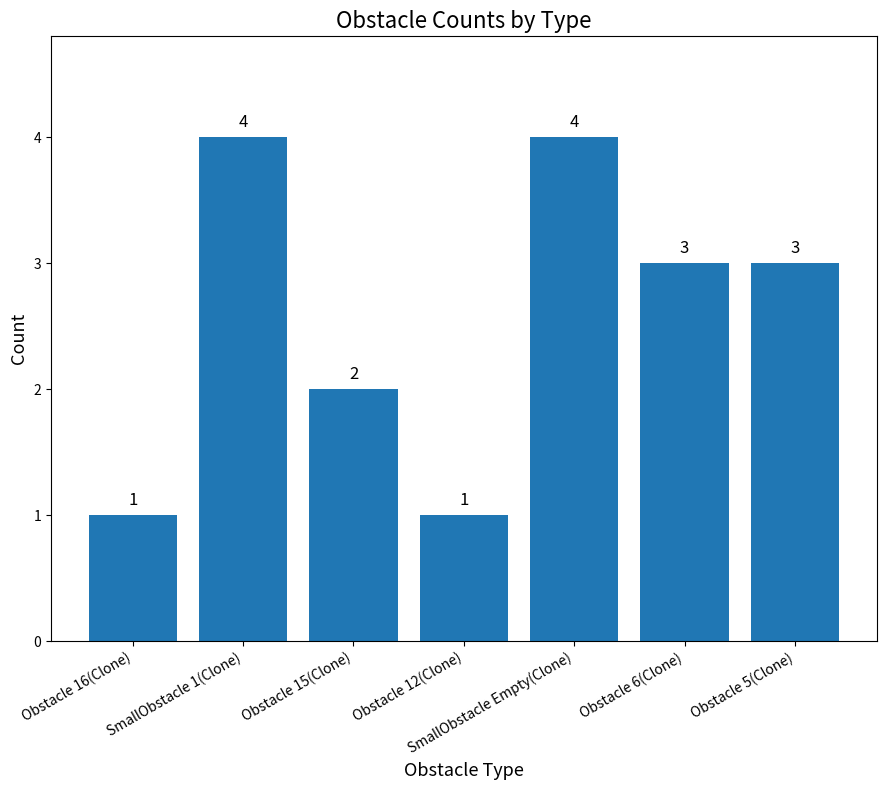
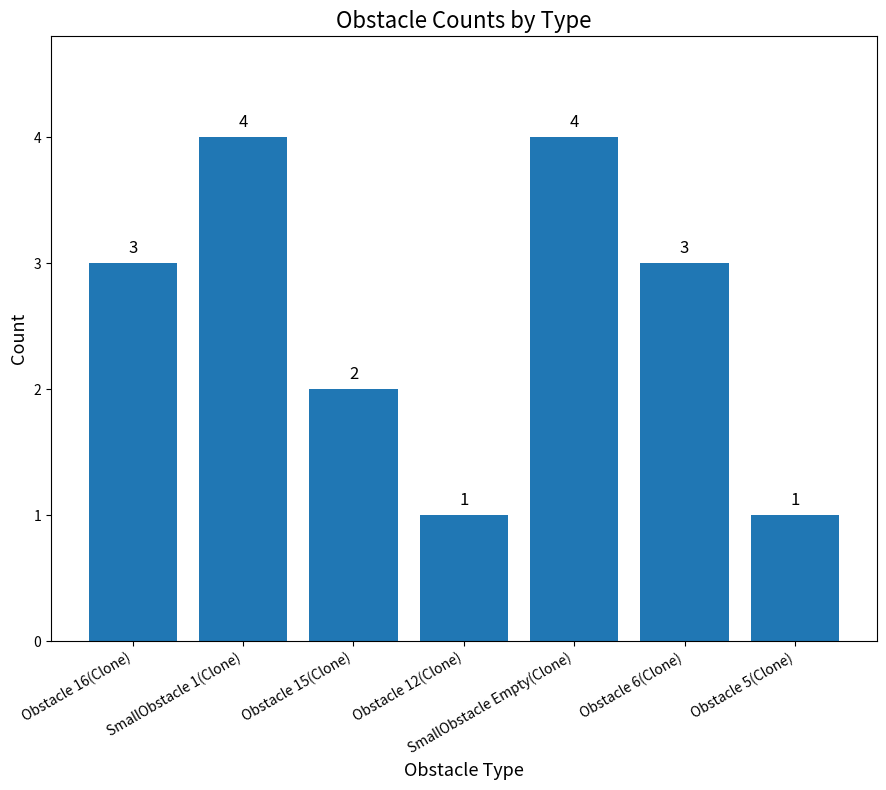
  {
-   "Obstacle 16(Clone)": 1,
+   "Obstacle 16(Clone)": 3,
    "SmallObstacle 1(Clone)": 4,
    "Obstacle 15(Clone)": 2,
    "Obstacle 12(Clone)": 1,
    "SmallObstacle Empty(Clone)": 4,
    "Obstacle 6(Clone)": 3,
-   "Obstacle 5(Clone)": 3
+   "Obstacle 5(Clone)": 1
  }
